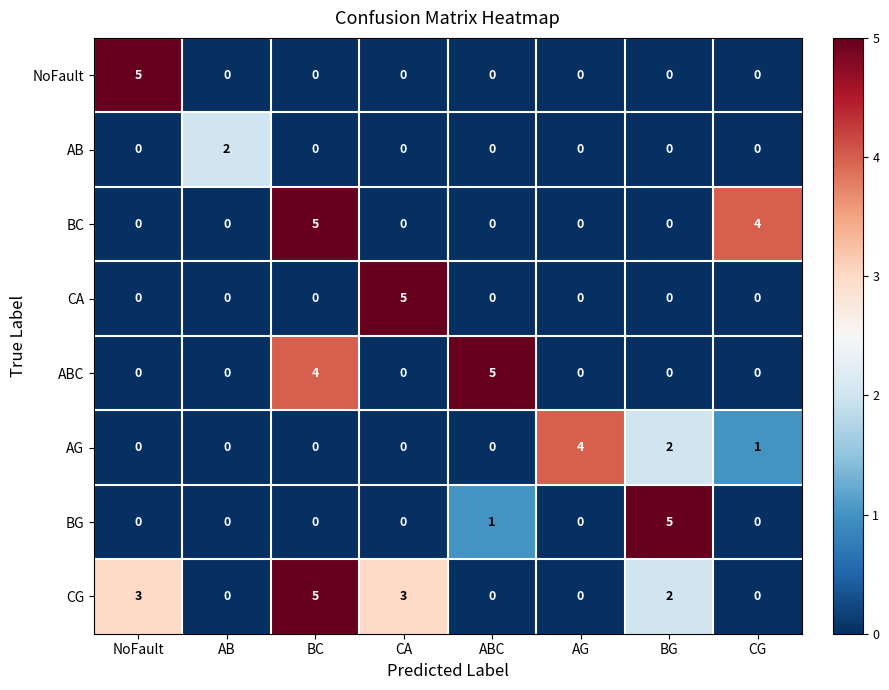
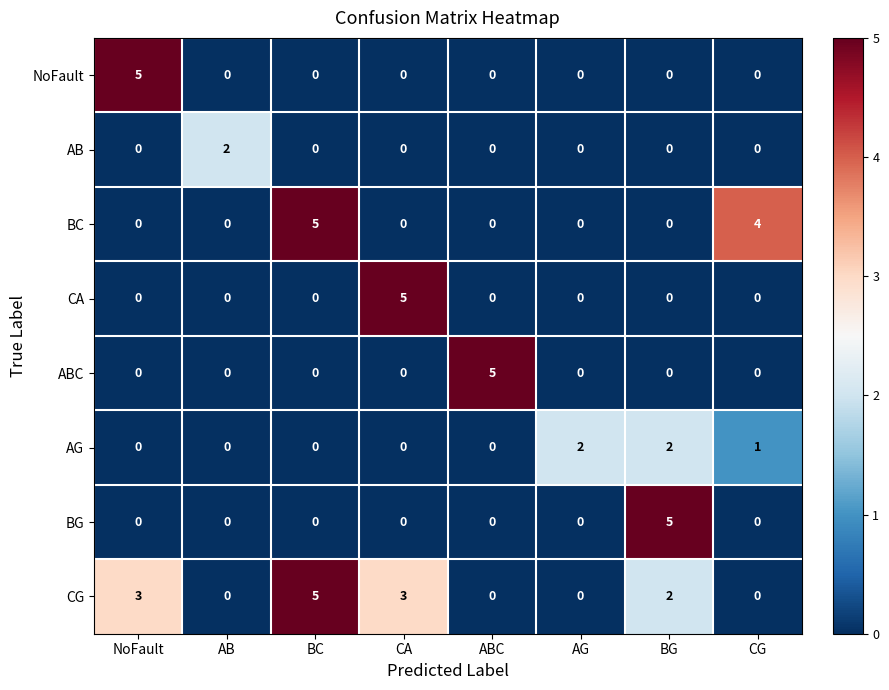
  {
    "NoFault": {
      "NoFault": 5,
      "AB": 0,
      "BC": 0,
      "CA": 0,
      "ABC": 0,
      "AG": 0,
      "BG": 0,
      "CG": 0
    },
    "AB": {
      "NoFault": 0,
      "AB": 2,
      "BC": 0,
      "CA": 0,
      "ABC": 0,
      "AG": 0,
      "BG": 0,
      "CG": 0
    },
    "BC": {
      "NoFault": 0,
      "AB": 0,
      "BC": 5,
      "CA": 0,
      "ABC": 0,
      "AG": 0,
      "BG": 0,
      "CG": 4
    },
    "CA": {
      "NoFault": 0,
      "AB": 0,
      "BC": 0,
      "CA": 5,
      "ABC": 0,
      "AG": 0,
      "BG": 0,
      "CG": 0
    },
    "ABC": {
      "NoFault": 0,
      "AB": 0,
-     "BC": 4,
+     "BC": 0,
      "CA": 0,
      "ABC": 5,
      "AG": 0,
      "BG": 0,
      "CG": 0
    },
    "AG": {
      "NoFault": 0,
      "AB": 0,
      "BC": 0,
      "CA": 0,
      "ABC": 0,
-     "AG": 4,
+     "AG": 2,
      "BG": 2,
      "CG": 1
    },
    "BG": {
      "NoFault": 0,
      "AB": 0,
      "BC": 0,
      "CA": 0,
-     "ABC": 1,
+     "ABC": 0,
      "AG": 0,
      "BG": 5,
      "CG": 0
    },
    "CG": {
      "NoFault": 3,
      "AB": 0,
      "BC": 5,
      "CA": 3,
      "ABC": 0,
      "AG": 0,
      "BG": 2,
      "CG": 0
    }
  }
